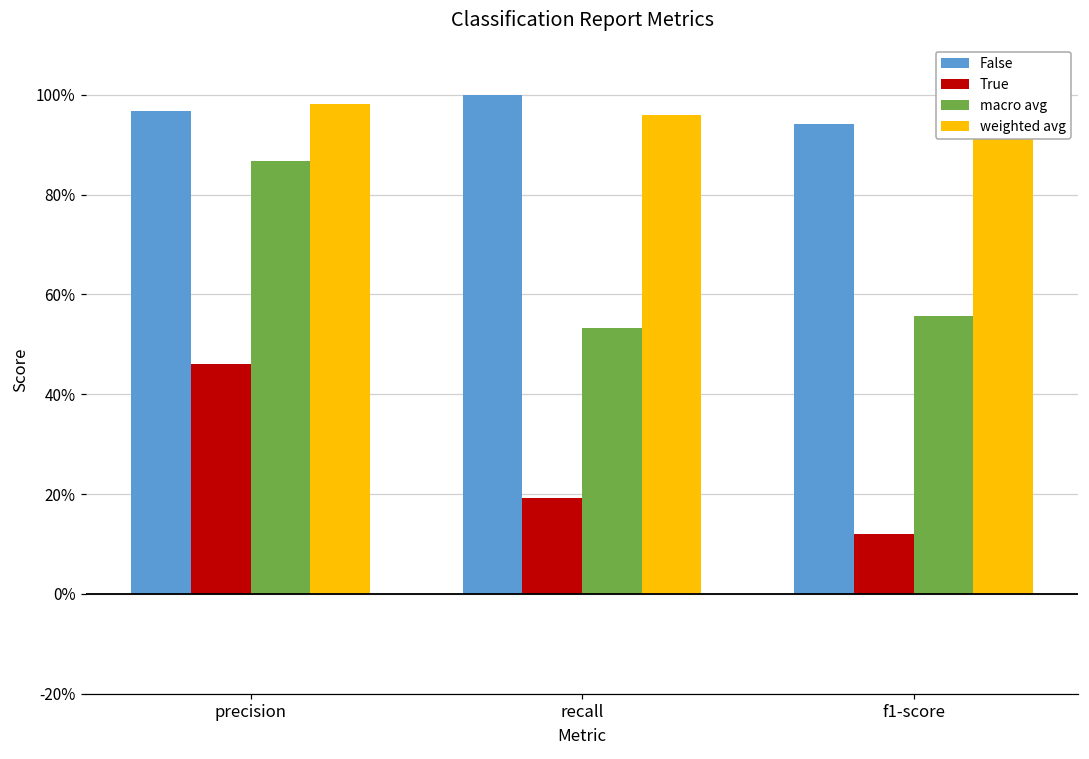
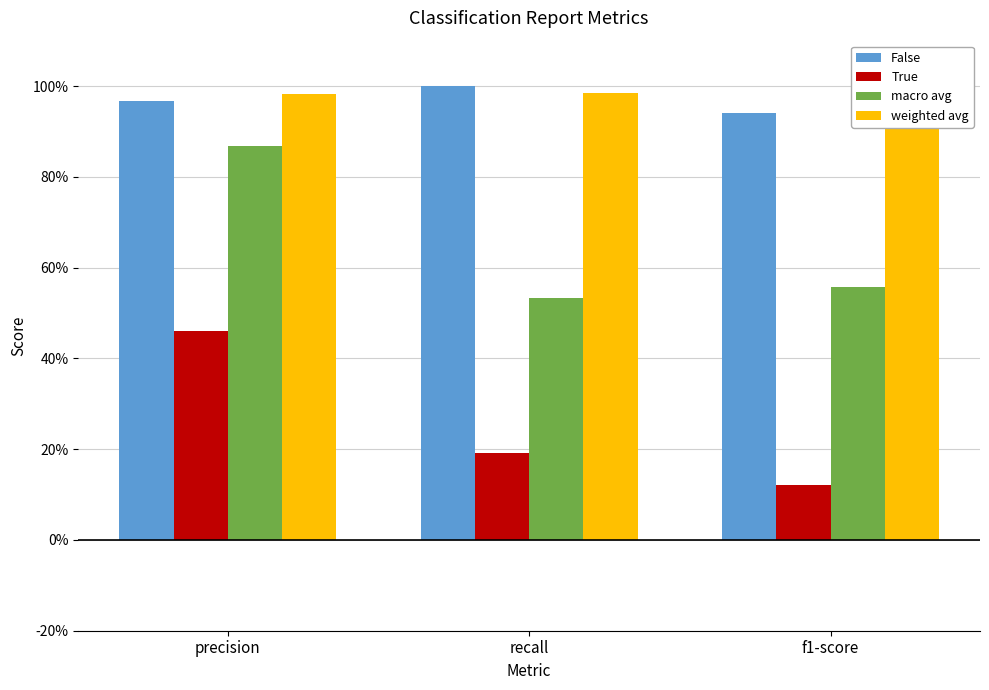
  {
    "False": {
      "precision": "97%",
      "recall": "100%",
      "f1-score": "94%"
    },
    "True": {
      "precision": "46%",
      "recall": "19%",
      "f1-score": "12%"
    },
    "macro avg": {
      "precision": "87%",
      "recall": "53%",
      "f1-score": "56%"
    },
    "weighted avg": {
      "precision": "98%",
-     "recall": "96%"
+     "recall": "98%"
    }
  }
